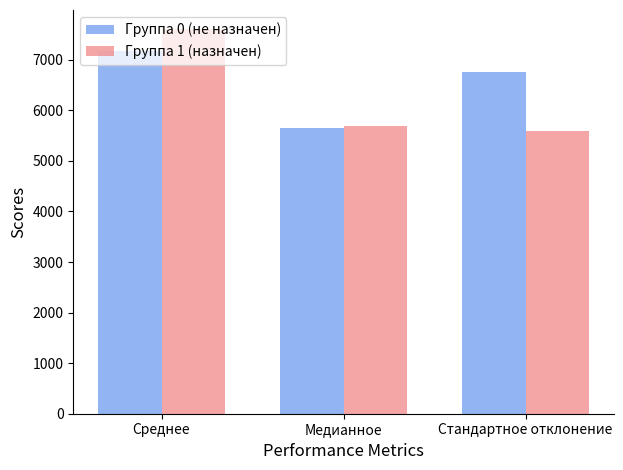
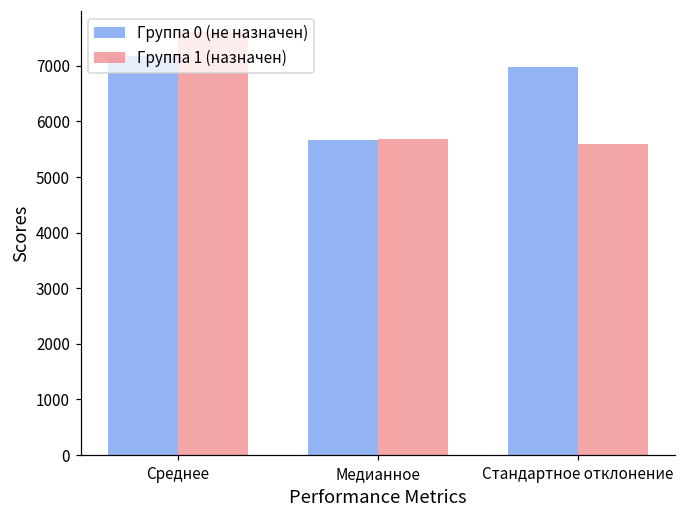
  {
    "Группа 0 (не назначен)": {
      "Медианное": 5700,
-     "Стандартное отклонение": 6800
+     "Стандартное отклонение": 7000
    },
    "Группа 1 (назначен)": {
      "Медианное": 5700,
      "Стандартное отклонение": 5600
    }
  }
